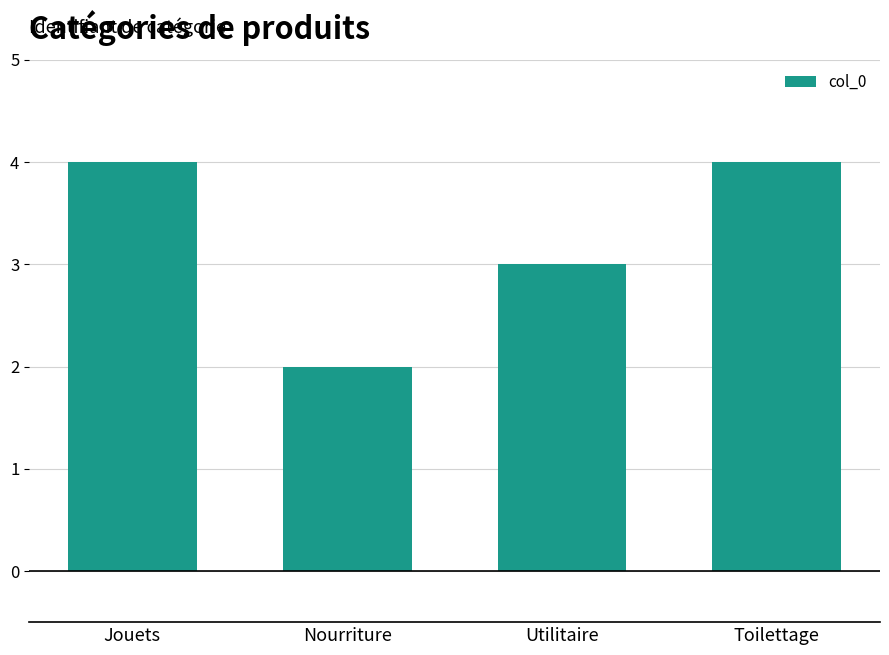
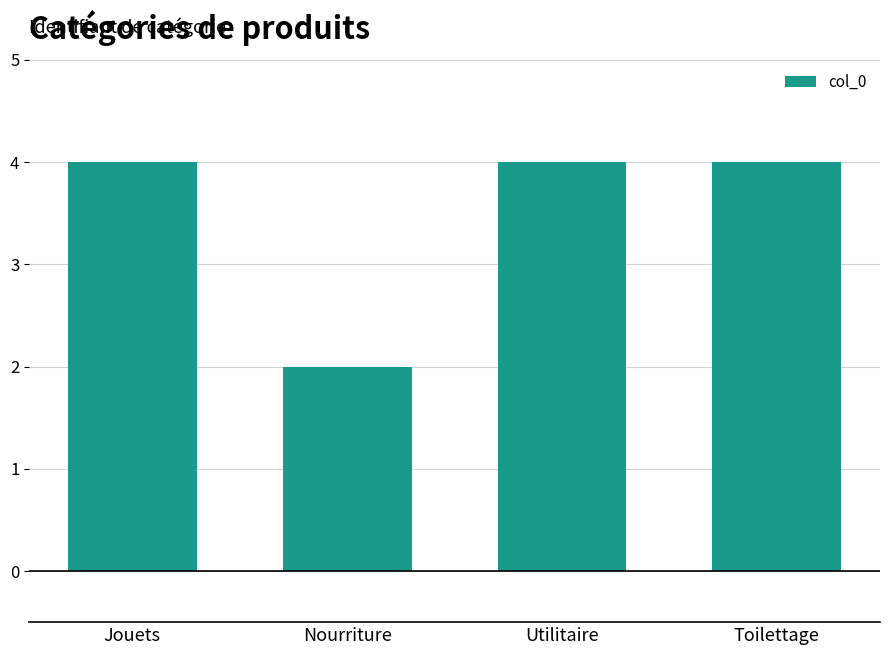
  {
    "Jouets": 4,
    "Nourriture": 2,
-   "Utilitaire": 3,
+   "Utilitaire": 4,
    "Toilettage": 4
  }
